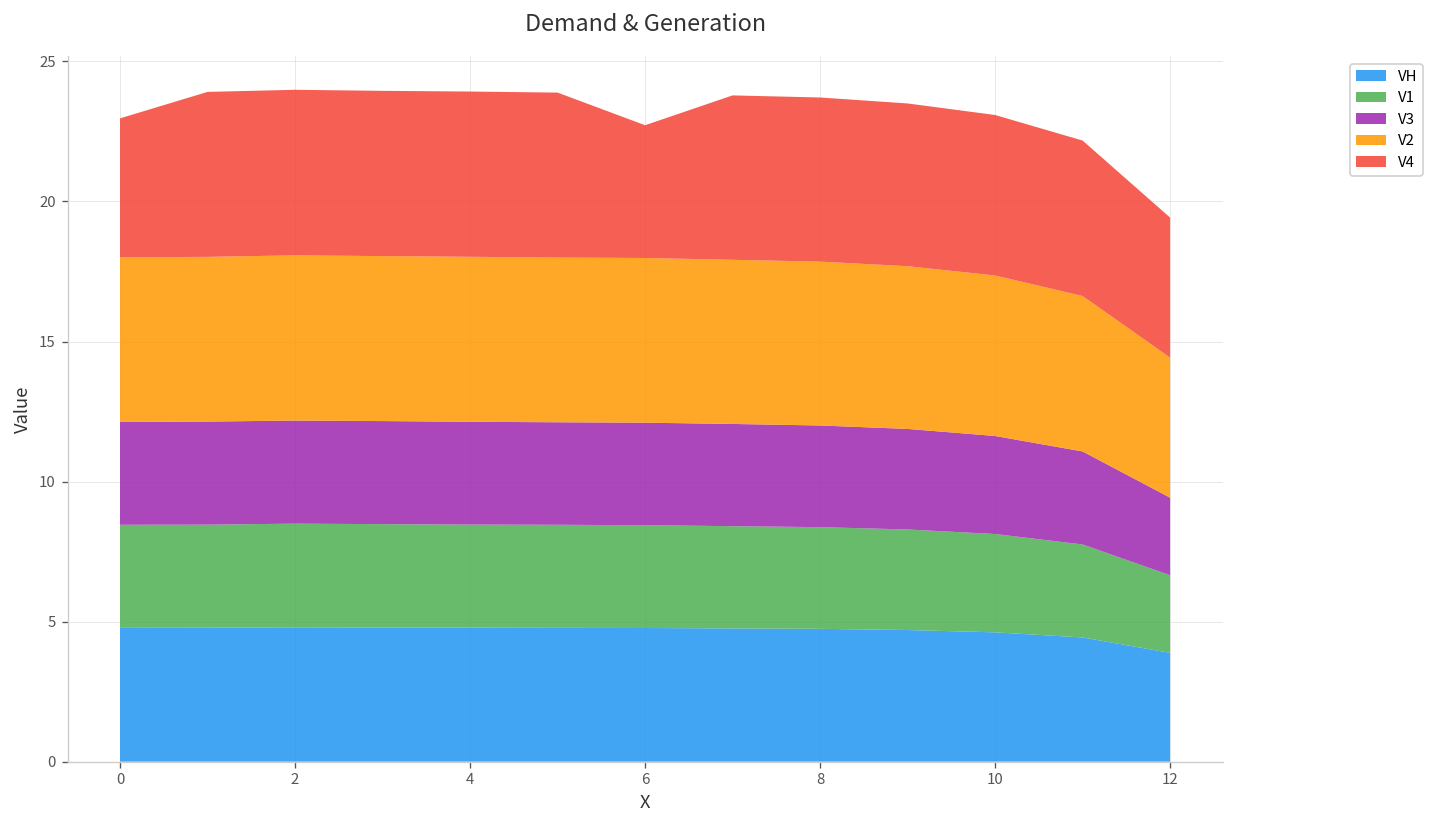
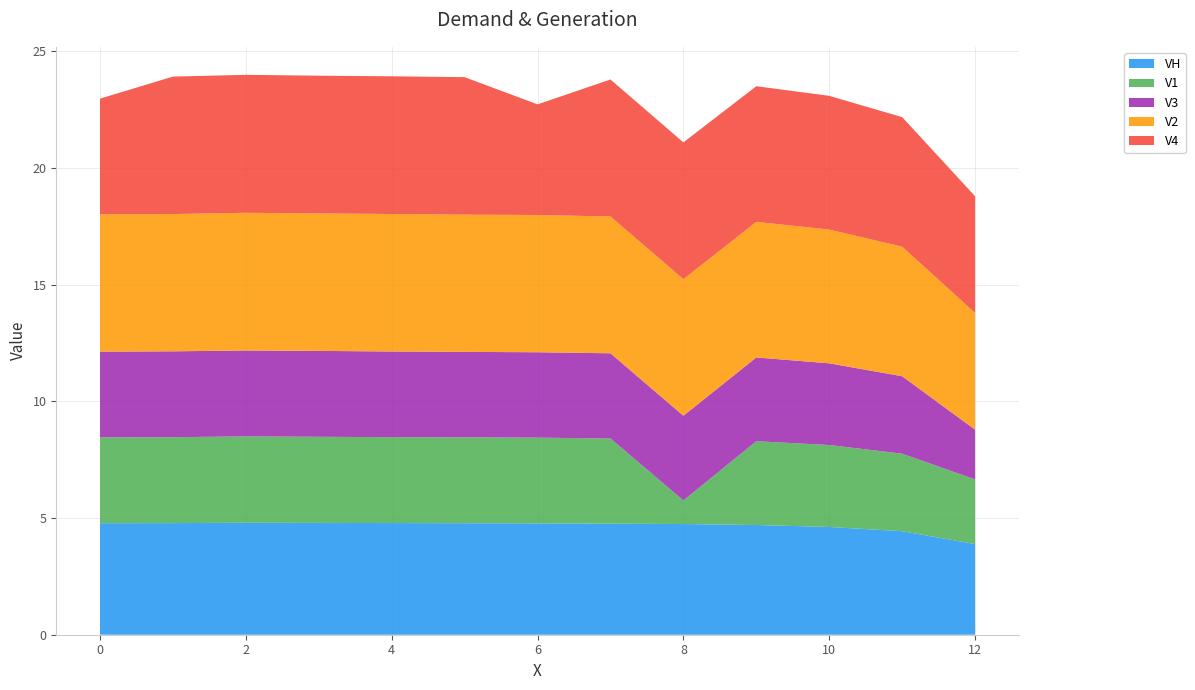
  {
    "VH": {
      "0": 4.8,
      "2": 4.8,
      "4": 4.8,
      "6": 4.8,
      "8": 4.7,
      "10": 4.6,
      "12": 3.9
    },
    "V1": {
      "0": 3.7,
      "2": 3.7,
      "4": 3.7,
      "6": 3.7,
-     "8": 3.6,
+     "8": 1.0,
      "10": 3.5,
      "12": 2.8
    },
    "V3": {
      "0": 3.7,
      "2": 3.7,
      "4": 3.7,
      "6": 3.7,
      "8": 3.6,
      "10": 3.5,
-     "12": 2.8
+     "12": 2.1
    },
    "V2": {
      "0": 5.9,
      "2": 5.9,
      "4": 5.9,
      "6": 5.9,
      "8": 5.9,
      "10": 5.7,
      "12": 5.0
    },
    "V4": {
      "0": 5.0,
      "2": 5.9,
      "4": 5.9,
      "6": 4.7,
      "8": 5.9,
      "10": 5.7,
      "12": 5.0
    }
  }
